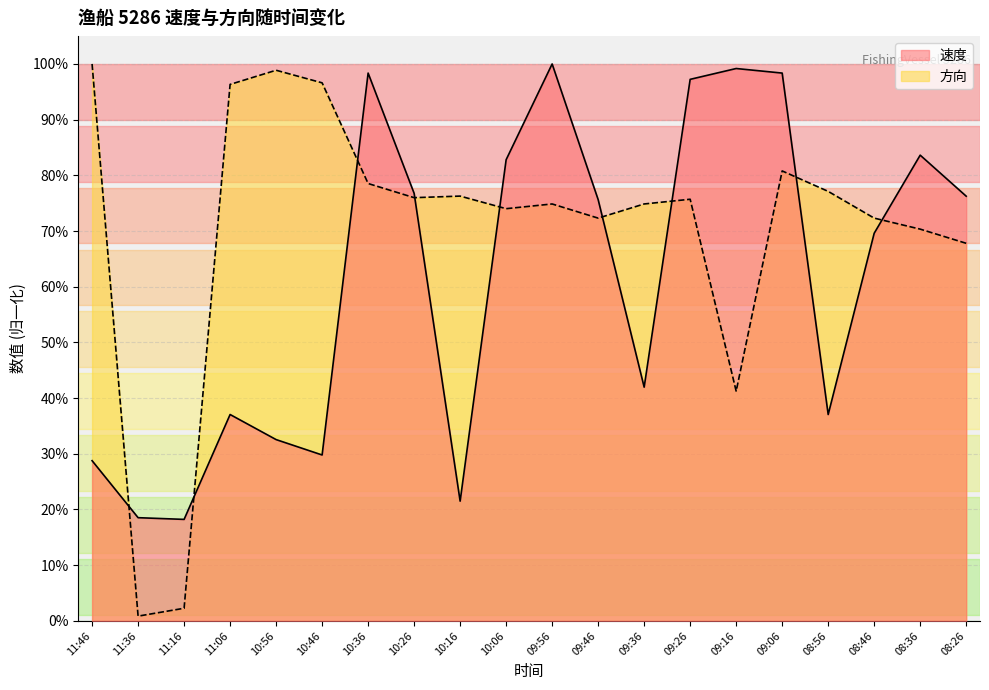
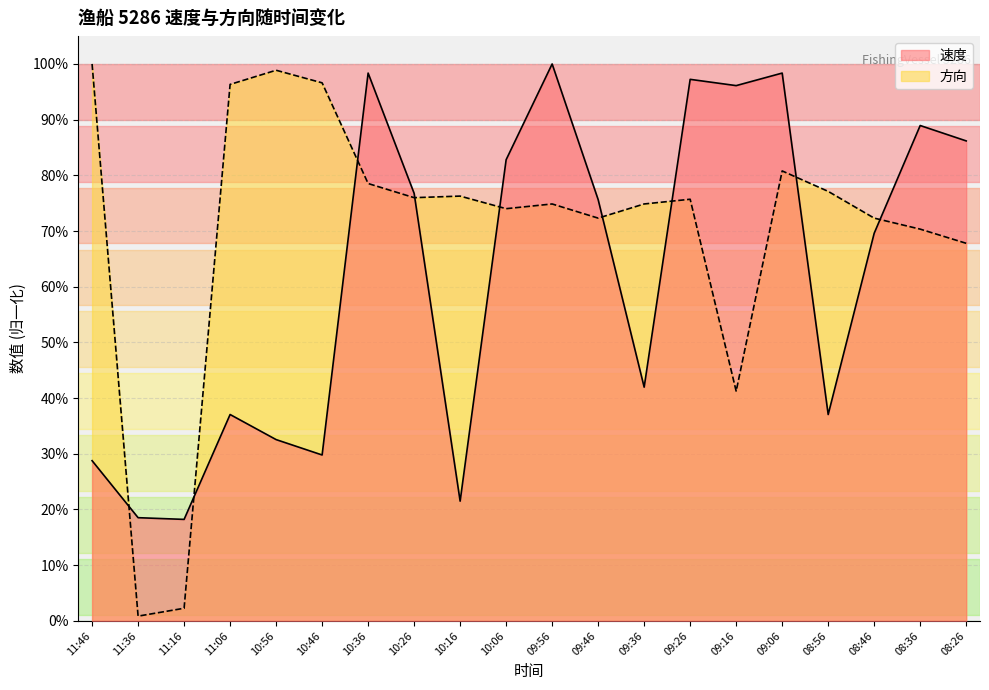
  {
    "速度": {
      "11:46": "29%",
      "11:36": "19%",
      "11:16": "18%",
      "11:06": "37%",
      "10:56": "33%",
      "10:46": "30%",
      "10:36": "98%",
      "10:26": "77%",
      "10:16": "21%",
      "10:06": "83%",
      "09:56": "100%",
      "09:46": "76%",
      "09:36": "42%",
      "09:26": "97%",
-     "09:16": "99%",
+     "09:16": "96%",
      "09:06": "98%",
      "08:56": "37%",
      "08:46": "70%",
-     "08:36": "84%",
-     "08:26": "76%"
+     "08:36": "89%",
+     "08:26": "86%"
    },
    "方向": {
      "11:46": "100%",
      "11:36": "1%",
      "11:16": "2%",
      "11:06": "96%",
      "10:56": "99%",
      "10:46": "97%",
      "10:36": "79%",
      "10:26": "76%",
      "10:16": "76%",
      "10:06": "74%",
      "09:56": "75%",
      "09:46": "72%",
      "09:36": "75%",
      "09:26": "76%",
      "09:16": "41%",
      "09:06": "81%",
      "08:56": "77%",
      "08:46": "72%",
      "08:36": "70%",
      "08:26": "68%"
    }
  }
